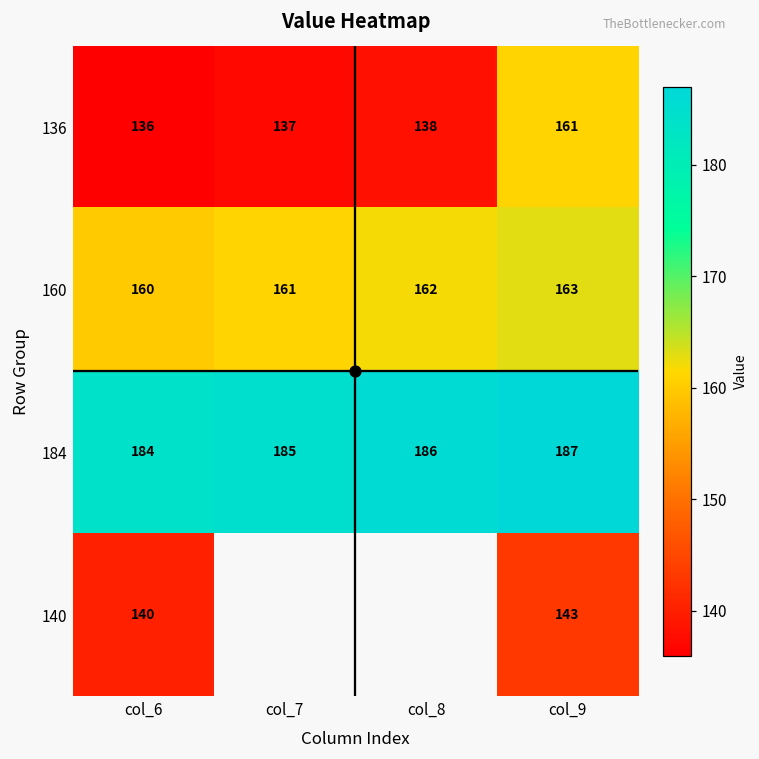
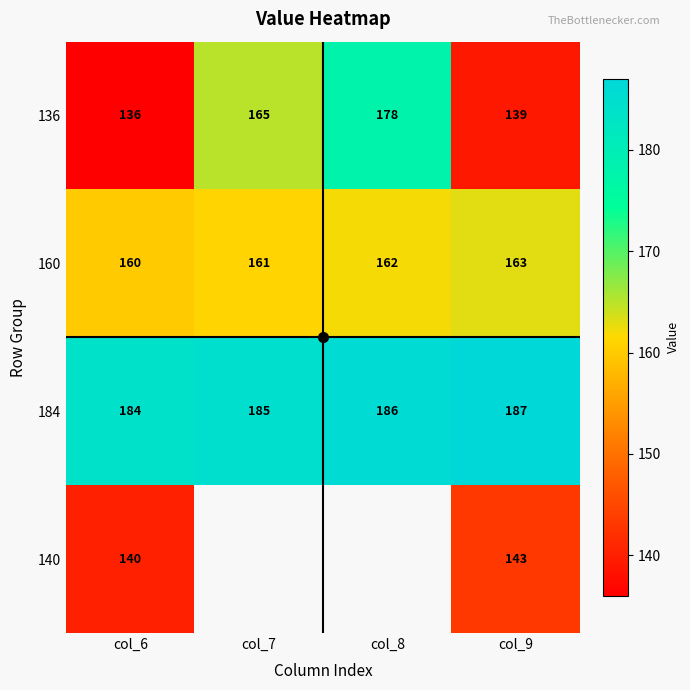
  {
    "136": {
      "col_6": 136,
-     "col_7": 137,
-     "col_8": 138,
-     "col_9": 161
+     "col_7": 165,
+     "col_8": 178,
+     "col_9": 139
    },
    "160": {
      "col_6": 160,
      "col_7": 161,
      "col_8": 162,
      "col_9": 163
    },
    "184": {
      "col_6": 184,
      "col_7": 185,
      "col_8": 186,
      "col_9": 187
    },
    "140": {
      "col_6": 140,
      "col_9": 143
    }
  }
